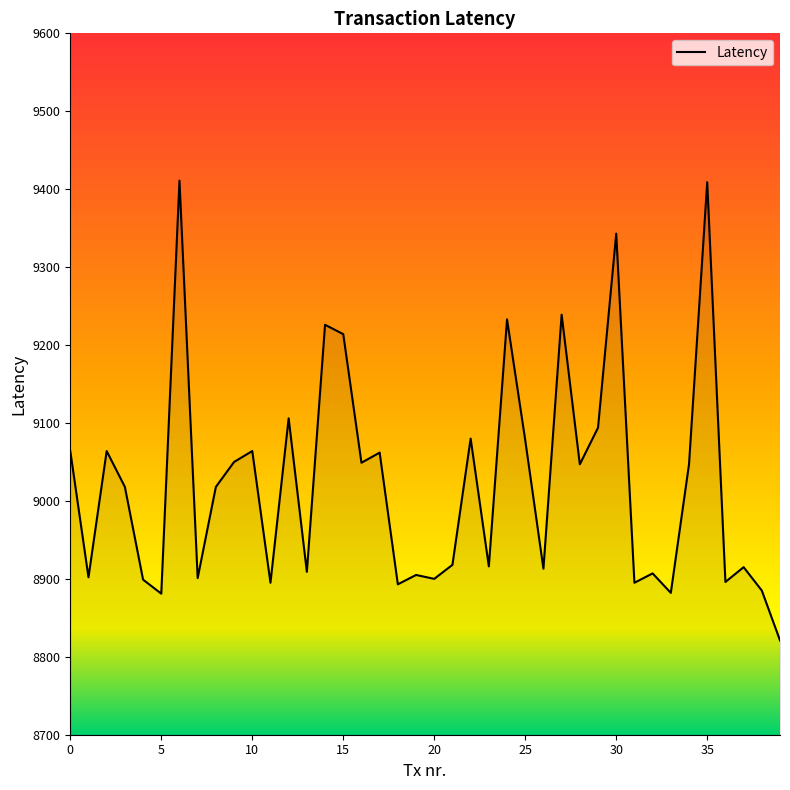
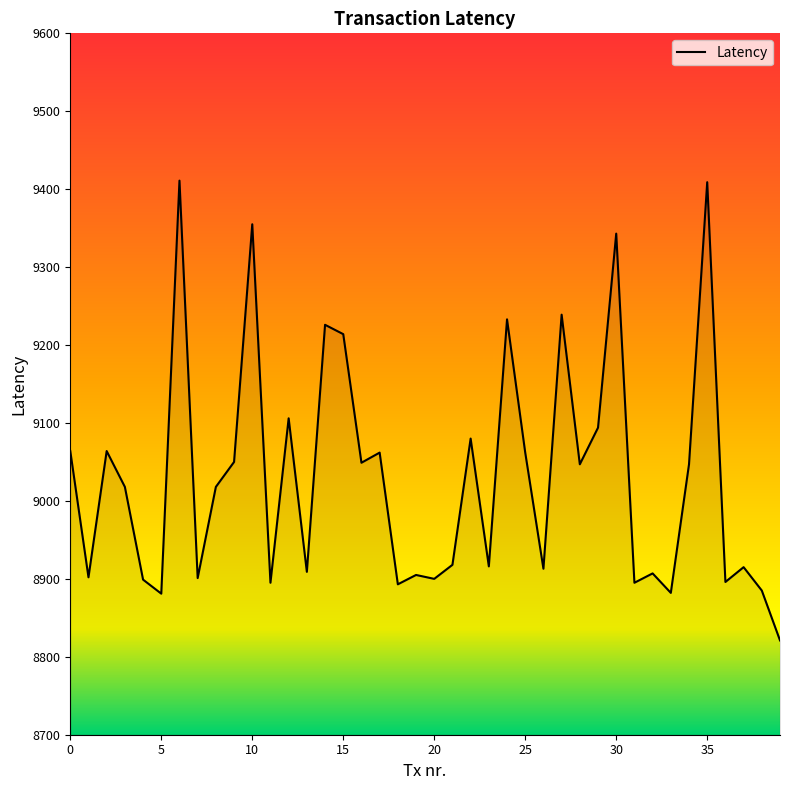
  {
    "0": 9060,
    "5": 8880,
-   "10": 9060,
+   "10": 9360,
    "15": 9210,
    "20": 8900,
-   "25": 9080,
+   "25": 9060,
    "30": 9340,
    "35": 9410
  }
